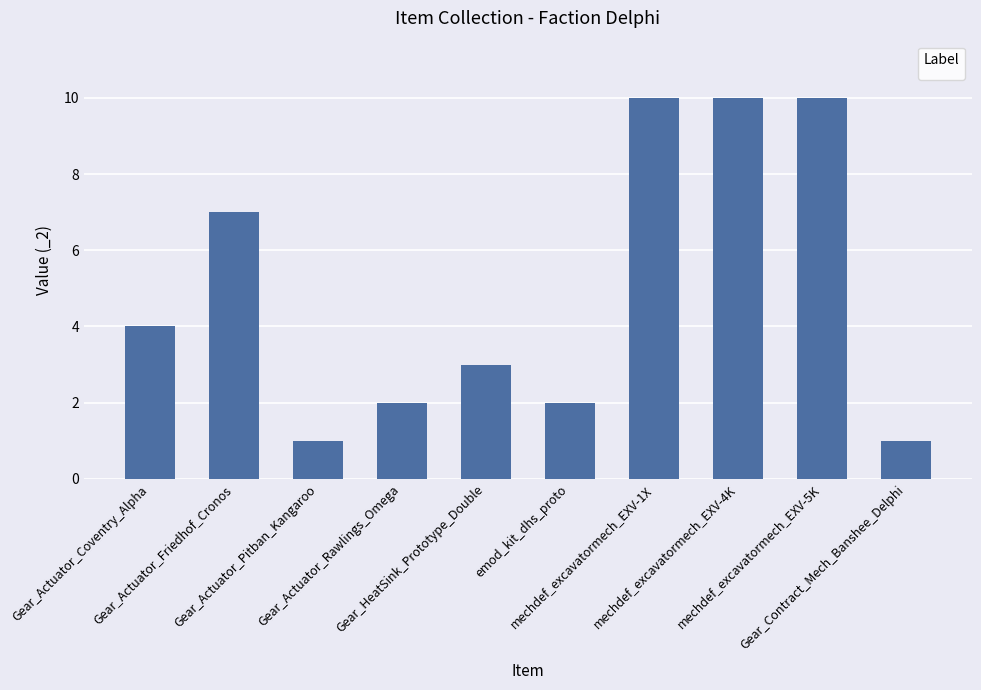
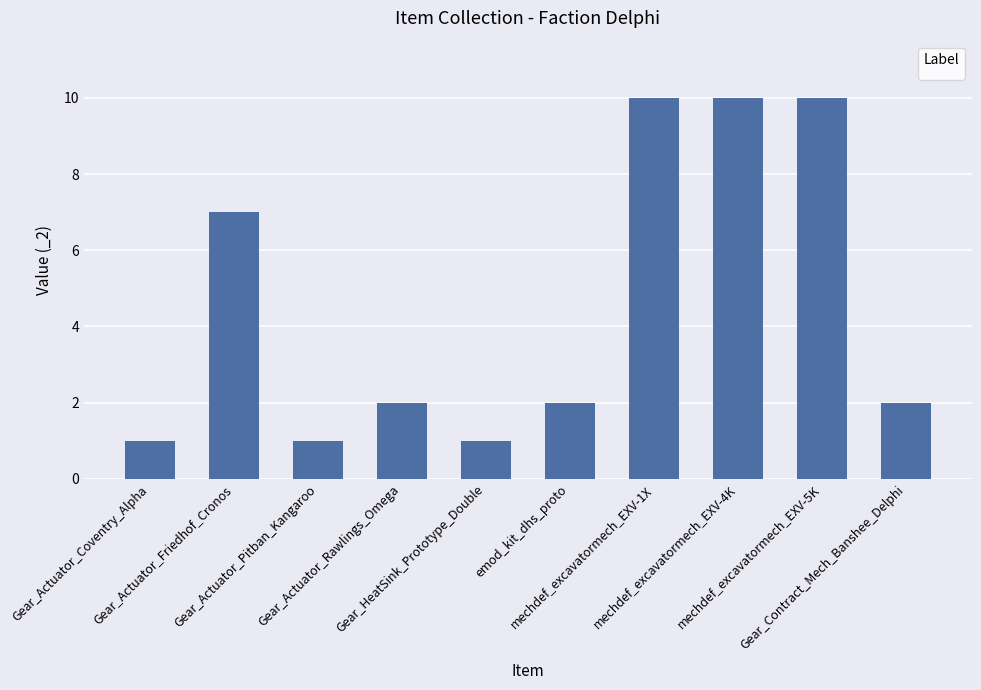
  {
-   "Gear_Actuator_Coventry_Alpha": 4,
+   "Gear_Actuator_Coventry_Alpha": 1,
    "Gear_Actuator_Friedhof_Cronos": 7,
    "Gear_Actuator_Pitban_Kangaroo": 1,
    "Gear_Actuator_Rawlings_Omega": 2,
-   "Gear_HeatSink_Prototype_Double": 3,
+   "Gear_HeatSink_Prototype_Double": 1,
    "emod_kit_dhs_proto": 2,
    "mechdef_excavatormech_EXV-1X": 10,
    "mechdef_excavatormech_EXV-4K": 10,
    "mechdef_excavatormech_EXV-5K": 10,
-   "Gear_Contract_Mech_Banshee_Delphi": 1
+   "Gear_Contract_Mech_Banshee_Delphi": 2
  }
